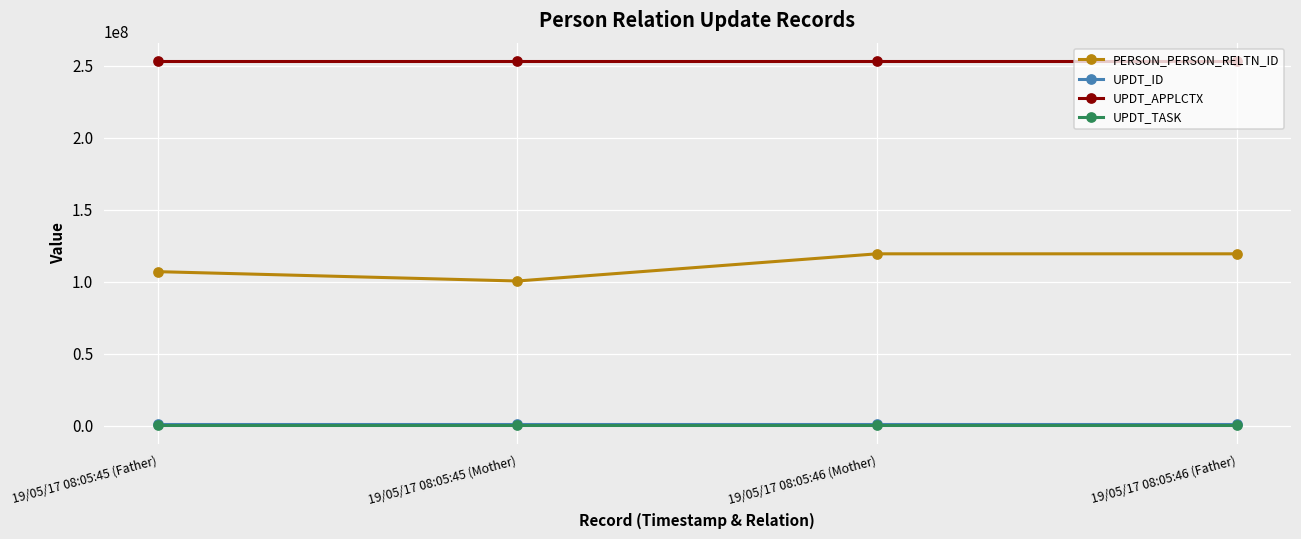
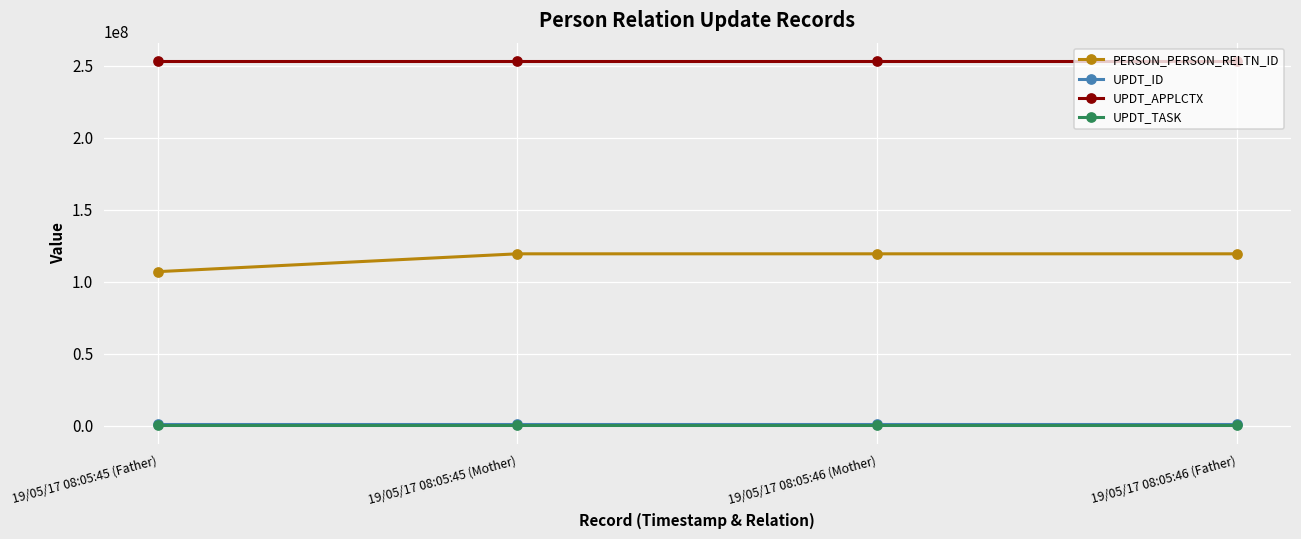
  {
    "PERSON_PERSON_RELTN_ID": {
      "19/05/17 08:05:45 (Father)": 107000000,
-     "19/05/17 08:05:45 (Mother)": 100000000,
+     "19/05/17 08:05:45 (Mother)": 119000000,
      "19/05/17 08:05:46 (Mother)": 119000000,
      "19/05/17 08:05:46 (Father)": 119000000
    },
    "UPDT_APPLCTX": {
      "19/05/17 08:05:45 (Father)": 253000000,
      "19/05/17 08:05:45 (Mother)": 253000000,
      "19/05/17 08:05:46 (Mother)": 253000000
    }
  }
